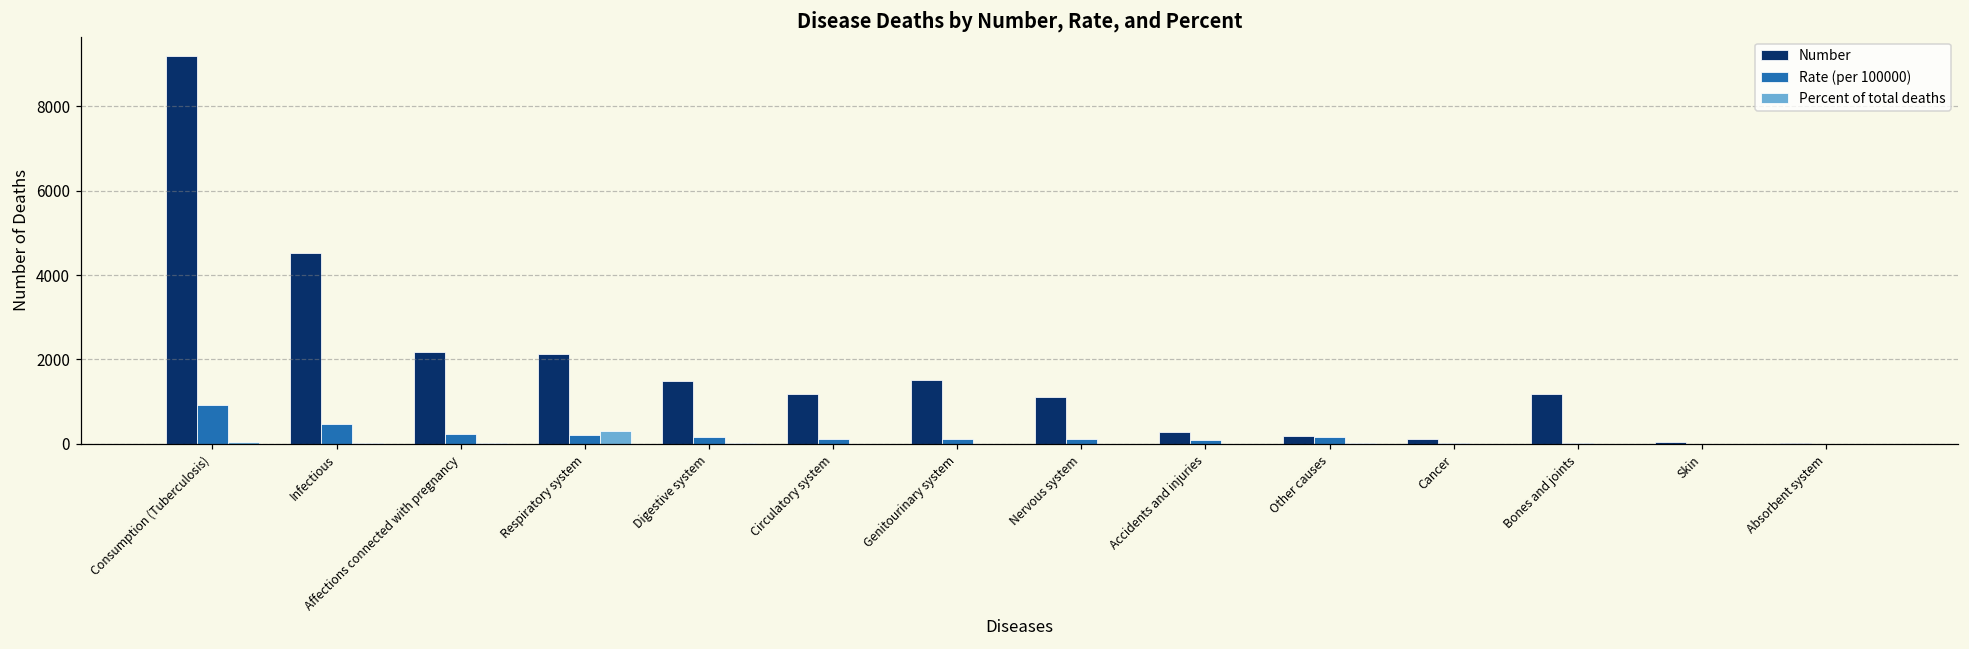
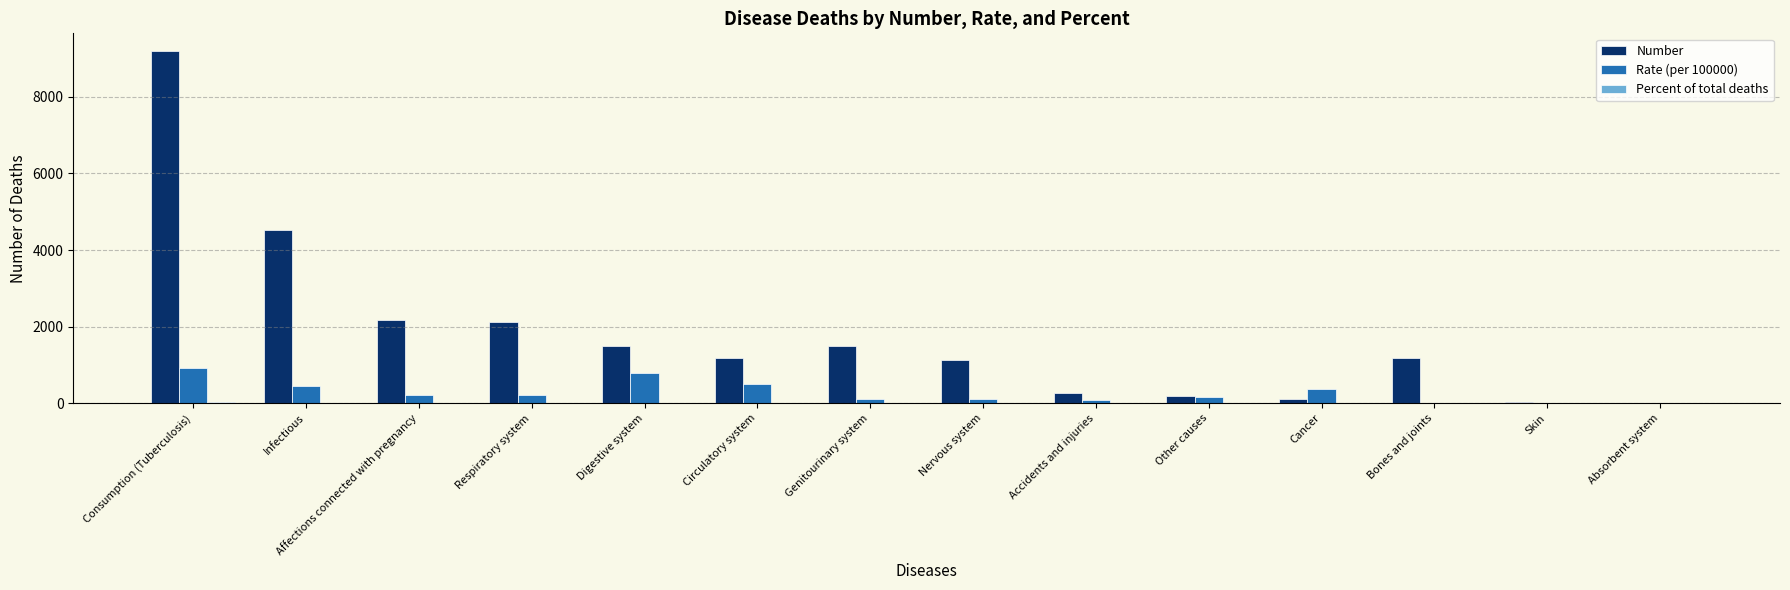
  {
    "Number": {
      "Consumption (Tuberculosis)": 9200,
      "Infectious": 4500,
      "Affections connected with pregnancy": 2200,
      "Respiratory system": 2100,
      "Digestive system": 1500,
      "Circulatory system": 1200,
      "Genitourinary system": 1500,
      "Nervous system": 1100,
      "Accidents and injuries": 300,
      "Other causes": 200,
      "Cancer": 100,
      "Bones and joints": 1200
    },
    "Rate (per 100000)": {
      "Consumption (Tuberculosis)": 900,
      "Infectious": 500,
      "Affections connected with pregnancy": 200,
      "Respiratory system": 200,
-     "Digestive system": 100,
-     "Circulatory system": 100,
+     "Digestive system": 800,
+     "Circulatory system": 500,
      "Genitourinary system": 100,
      "Nervous system": 100,
      "Accidents and injuries": 100,
      "Other causes": 200,
-     "Cancer": 0
+     "Cancer": 400
    },
    "Percent of total deaths": {
-     "Respiratory system": 300
+     "Respiratory system": 0
    }
  }
